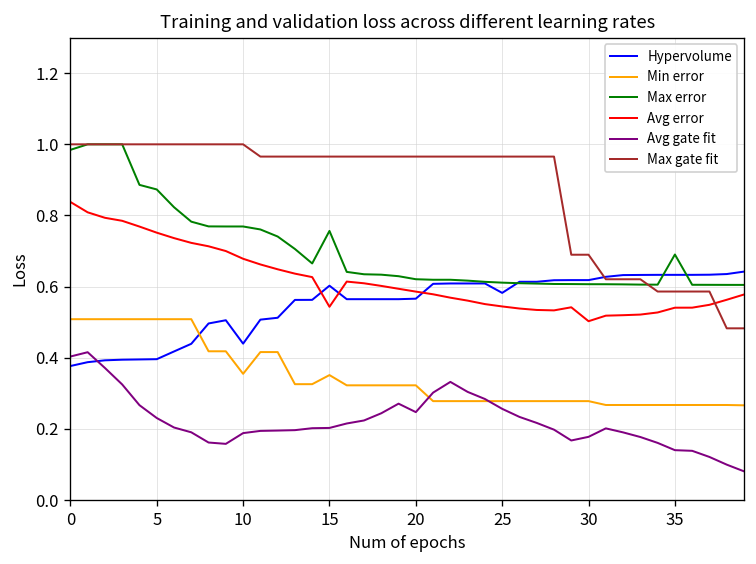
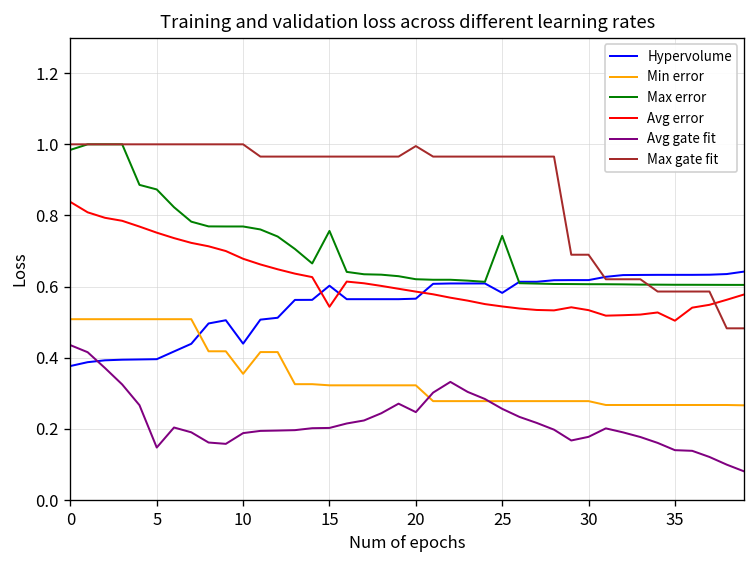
  {
    "Hypervolume": {
      "0": 0.38,
      "5": 0.40,
      "10": 0.44,
      "15": 0.60,
      "20": 0.57,
      "25": 0.58,
      "30": 0.62,
      "35": 0.63
    },
    "Min error": {
      "0": 0.51,
      "5": 0.51,
      "10": 0.35,
-     "15": 0.35,
+     "15": 0.32,
      "20": 0.32,
      "25": 0.28,
      "30": 0.28,
      "35": 0.27
    },
    "Max error": {
      "0": 0.98,
      "5": 0.87,
      "10": 0.77,
      "15": 0.76,
      "20": 0.62,
-     "25": 0.61,
+     "25": 0.74,
      "30": 0.61,
-     "35": 0.69
+     "35": 0.61
    },
    "Avg error": {
      "0": 0.84,
      "5": 0.75,
      "10": 0.68,
      "15": 0.54,
      "20": 0.59,
      "25": 0.54,
-     "30": 0.50,
-     "35": 0.54
+     "30": 0.53,
+     "35": 0.50
    },
    "Avg gate fit": {
-     "0": 0.40,
-     "5": 0.23,
+     "0": 0.44,
+     "5": 0.15,
      "10": 0.19,
      "15": 0.20,
      "20": 0.25,
      "25": 0.26,
      "30": 0.18,
      "35": 0.14
    },
    "Max gate fit": {
      "0": 1.00,
      "5": 1.00,
      "10": 1.00,
      "15": 0.97,
-     "20": 0.97,
+     "20": 1.00,
      "25": 0.97,
      "30": 0.69,
      "35": 0.59
    }
  }
